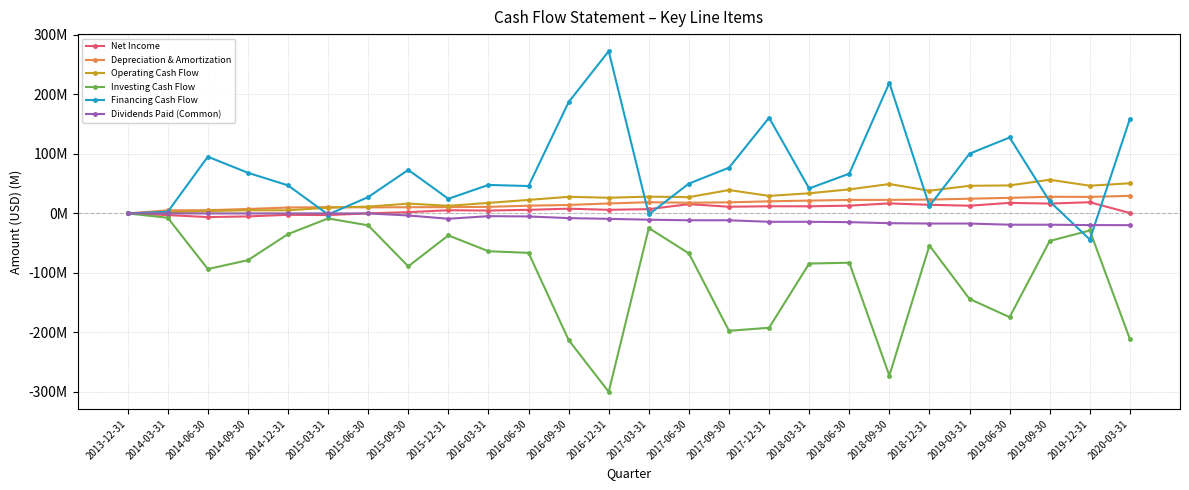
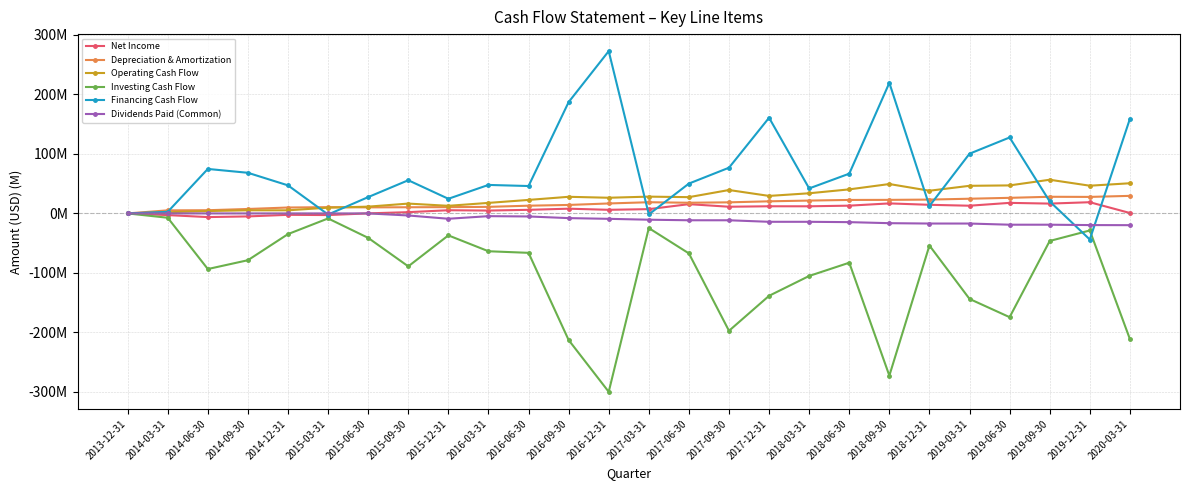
  {
    "Net Income": {
      "2014-06-30": -10000000,
      "2014-09-30": -10000000,
      "2015-09-30": 0,
      "2015-12-31": 10000000,
      "2016-03-31": 0,
      "2016-06-30": 10000000,
      "2016-09-30": 10000000,
      "2016-12-31": 10000000,
      "2017-03-31": 10000000,
      "2017-09-30": 10000000,
      "2017-12-31": 10000000,
      "2018-03-31": 10000000,
      "2018-06-30": 10000000,
      "2018-09-30": 20000000,
      "2019-03-31": 10000000,
      "2019-06-30": 20000000,
      "2019-12-31": 20000000,
      "2020-03-31": 0
    },
    "Investing Cash Flow": {
      "2014-03-31": -10000000,
      "2014-06-30": -90000000,
      "2014-09-30": -80000000,
      "2014-12-31": -30000000,
      "2015-03-31": -10000000,
-     "2015-06-30": -20000000,
+     "2015-06-30": -40000000,
      "2015-09-30": -90000000,
      "2015-12-31": -40000000,
      "2016-03-31": -60000000,
      "2016-06-30": -70000000,
      "2016-09-30": -210000000,
      "2016-12-31": -300000000,
      "2017-03-31": -20000000,
      "2017-06-30": -70000000,
      "2017-09-30": -200000000,
-     "2017-12-31": -190000000,
-     "2018-03-31": -80000000,
+     "2017-12-31": -140000000,
+     "2018-03-31": -110000000,
      "2018-06-30": -80000000,
      "2018-09-30": -270000000,
      "2018-12-31": -50000000,
      "2019-03-31": -140000000,
      "2019-06-30": -170000000,
      "2019-09-30": -50000000,
      "2019-12-31": -30000000,
      "2020-03-31": -210000000
    },
    "Financing Cash Flow": {
-     "2014-06-30": 100000000,
+     "2014-06-30": 70000000,
      "2014-09-30": 70000000,
      "2014-12-31": 50000000,
      "2015-06-30": 30000000,
-     "2015-09-30": 70000000,
+     "2015-09-30": 60000000,
      "2015-12-31": 20000000,
      "2016-03-31": 50000000,
      "2016-06-30": 50000000,
      "2016-09-30": 190000000,
      "2016-12-31": 270000000,
      "2017-03-31": 0,
      "2017-06-30": 50000000,
      "2017-09-30": 80000000,
      "2017-12-31": 160000000,
      "2018-03-31": 40000000,
      "2018-06-30": 70000000,
      "2018-09-30": 220000000,
      "2019-03-31": 100000000,
      "2019-06-30": 130000000,
      "2019-12-31": -40000000,
      "2020-03-31": 160000000
    },
    "Dividends Paid (Common)": {
      "2014-09-30": 0,
      "2015-09-30": 0,
      "2015-12-31": -10000000,
      "2016-03-31": 0,
      "2016-06-30": -10000000,
      "2016-09-30": -10000000,
      "2016-12-31": -10000000,
      "2017-03-31": -10000000,
      "2017-06-30": -10000000,
      "2017-09-30": -10000000,
      "2017-12-31": -10000000,
      "2018-03-31": -10000000,
      "2018-06-30": -10000000,
      "2018-09-30": -20000000,
      "2018-12-31": -20000000,
      "2019-03-31": -20000000,
      "2019-06-30": -20000000,
      "2019-09-30": -20000000,
      "2019-12-31": -20000000,
      "2020-03-31": -20000000
    }
  }
